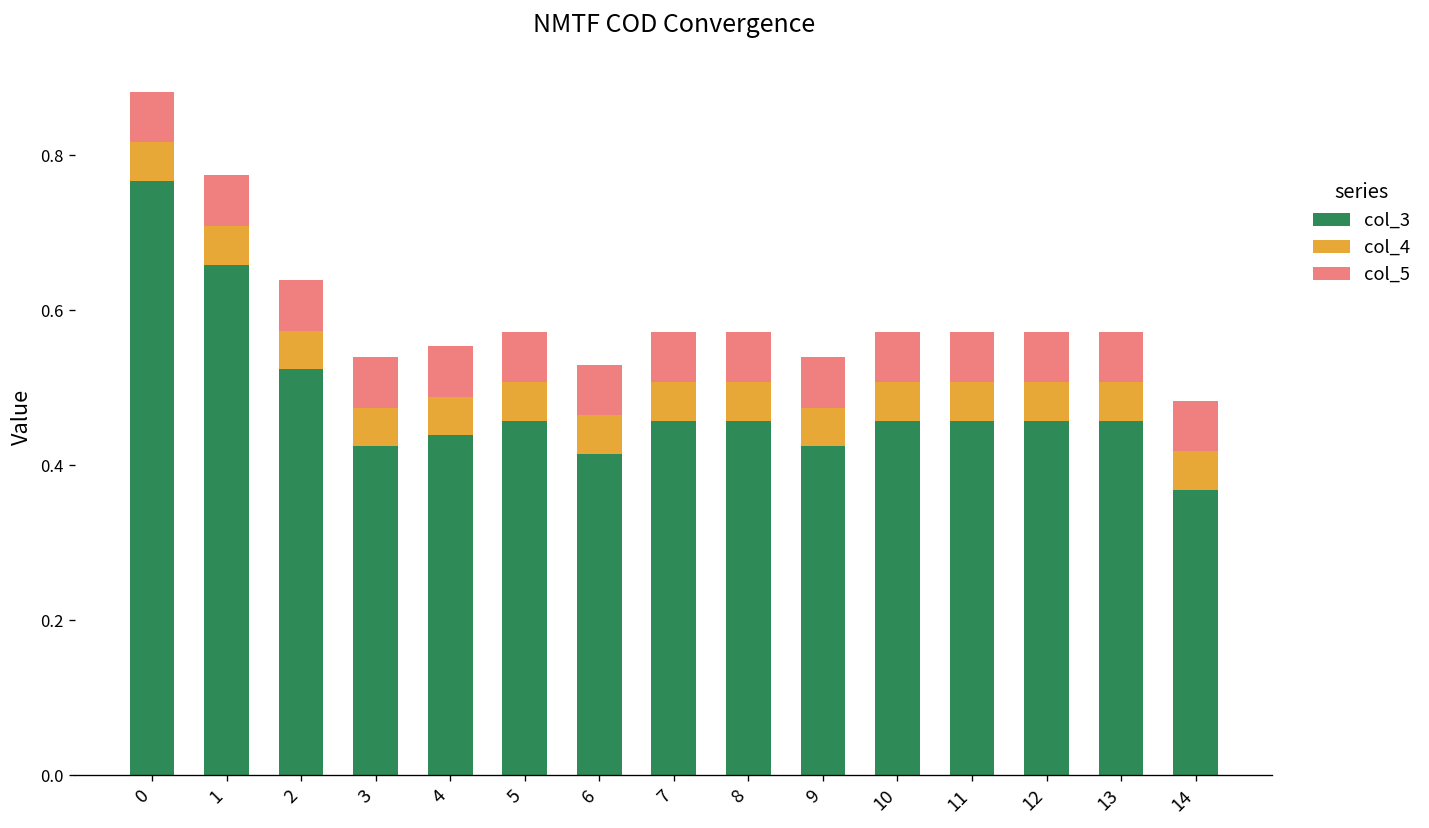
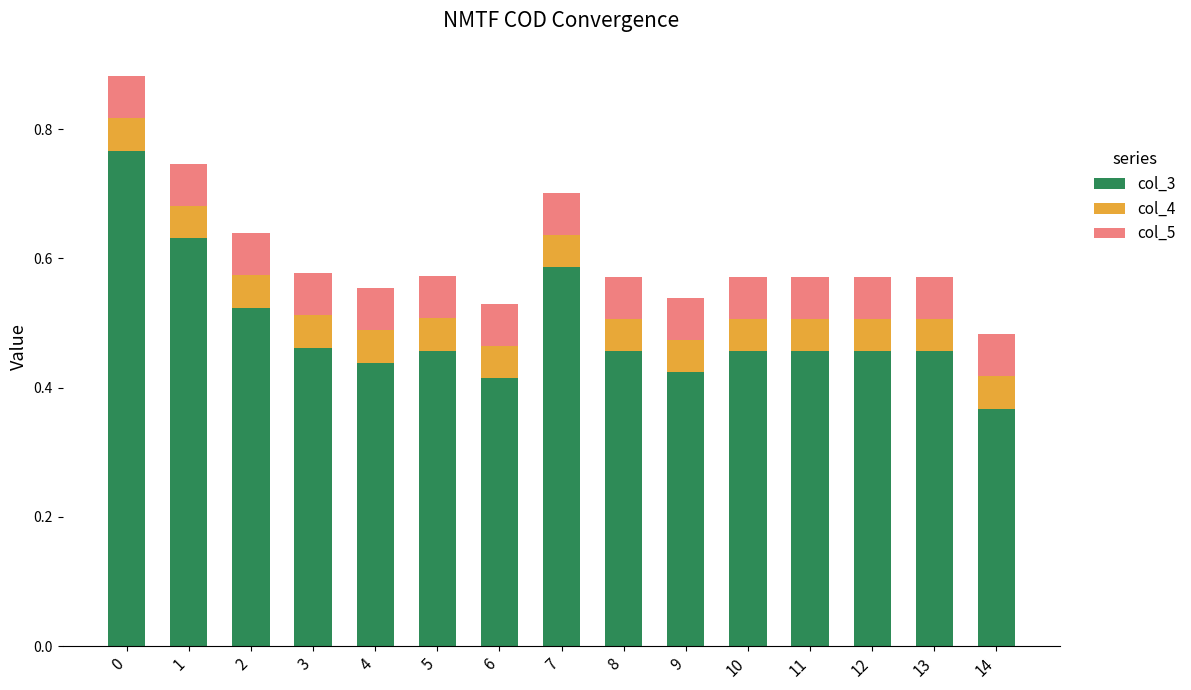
  {
    "col_3": {
      "0": 0.77,
-     "1": 0.66,
+     "1": 0.63,
      "2": 0.52,
-     "3": 0.42,
+     "3": 0.46,
      "4": 0.44,
      "5": 0.46,
      "6": 0.41,
-     "7": 0.46,
+     "7": 0.59,
      "8": 0.46,
      "9": 0.42,
      "10": 0.46,
      "11": 0.46,
      "12": 0.46,
      "13": 0.46,
      "14": 0.37
    },
    "col_4": {
      "0": 0.05,
      "1": 0.05,
      "2": 0.05,
      "3": 0.05,
      "4": 0.05,
      "5": 0.05,
      "6": 0.05,
      "7": 0.05,
      "8": 0.05,
      "9": 0.05,
      "10": 0.05,
      "11": 0.05,
      "12": 0.05,
      "13": 0.05,
      "14": 0.05
    },
    "col_5": {
      "0": 0.06,
      "1": 0.06,
      "2": 0.06,
      "3": 0.06,
      "4": 0.06,
      "5": 0.06,
      "6": 0.06,
      "7": 0.06,
      "8": 0.06,
      "9": 0.06,
      "10": 0.06,
      "11": 0.06,
      "12": 0.06,
      "13": 0.06,
      "14": 0.06
    }
  }
